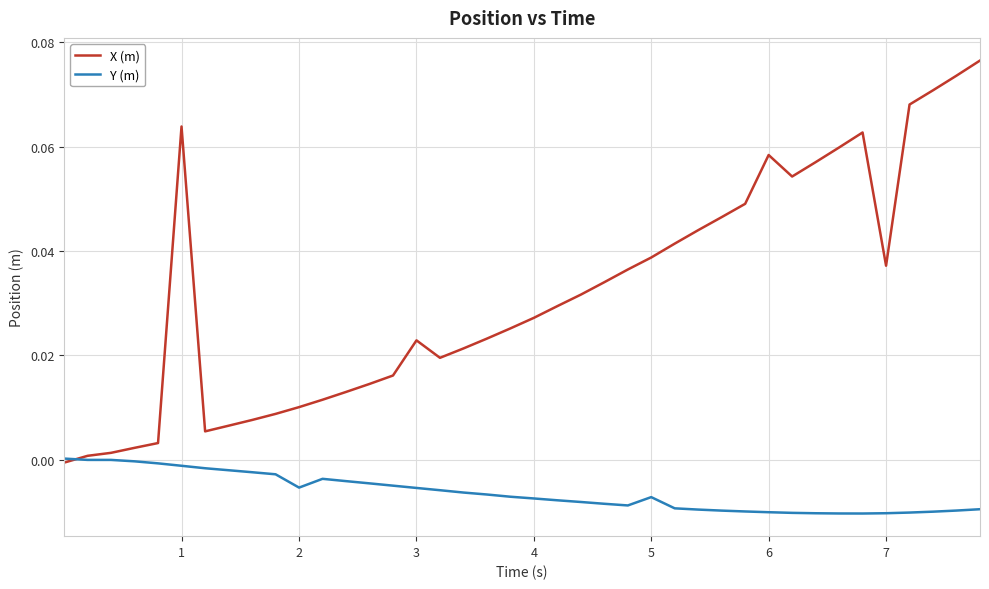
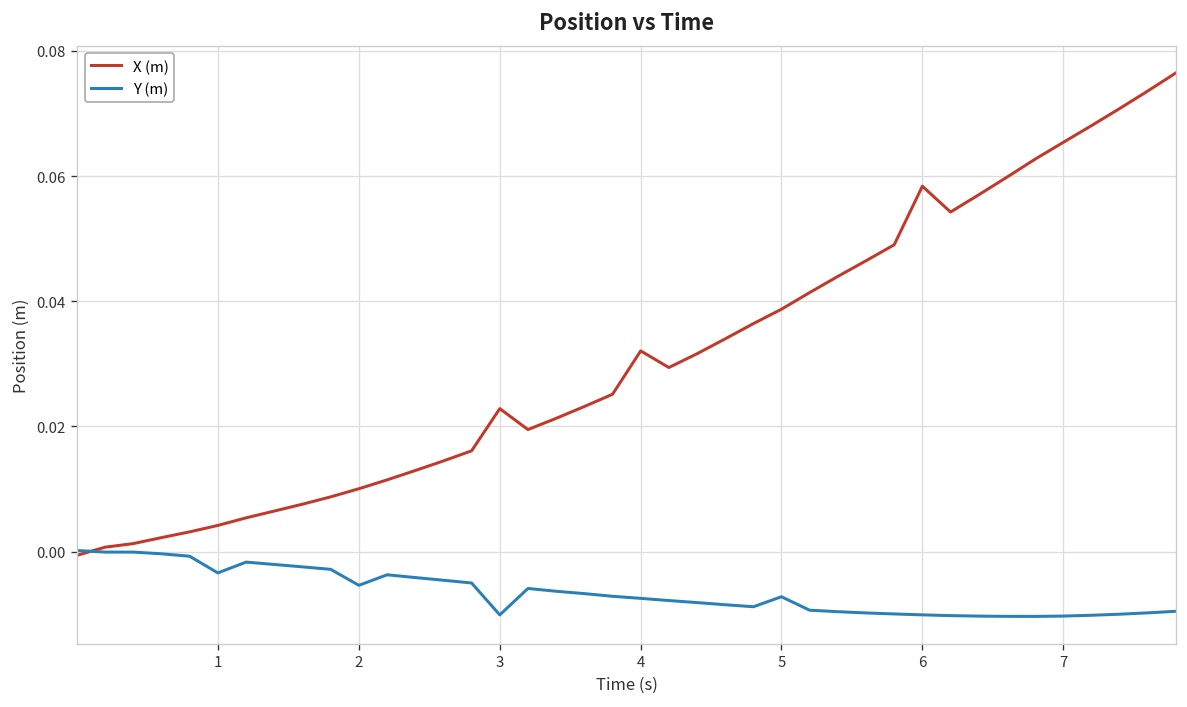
  {
    "X (m)": {
-     "1": 0.064,
+     "1": 0.004,
      "2": 0.010,
      "3": 0.023,
-     "4": 0.027,
+     "4": 0.032,
      "5": 0.039,
      "6": 0.058,
-     "7": 0.037
+     "7": 0.065
    },
    "Y (m)": {
-     "1": -0.001,
+     "1": -0.003,
      "2": -0.005,
-     "3": -0.005,
+     "3": -0.010,
      "4": -0.007,
      "5": -0.007,
      "6": -0.010,
      "7": -0.010
    }
  }
